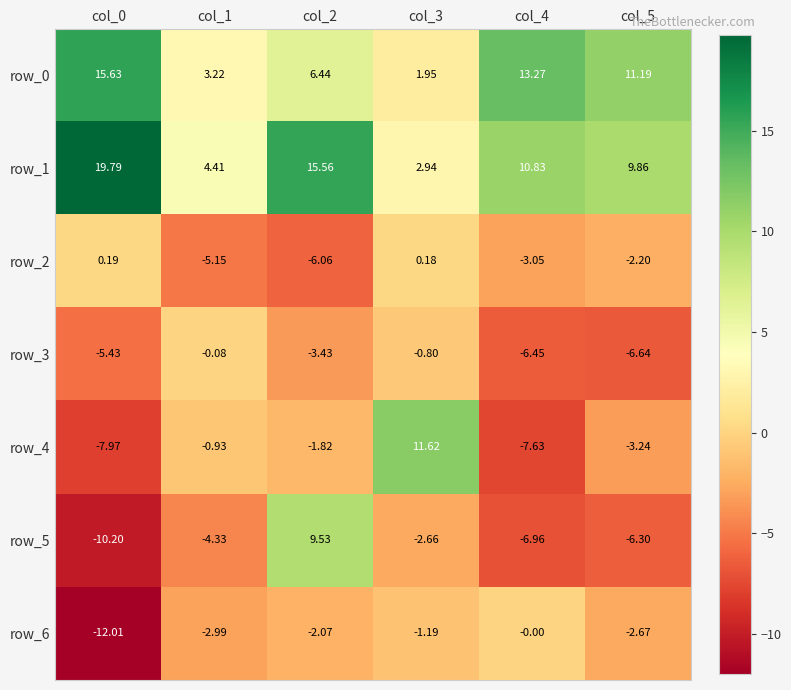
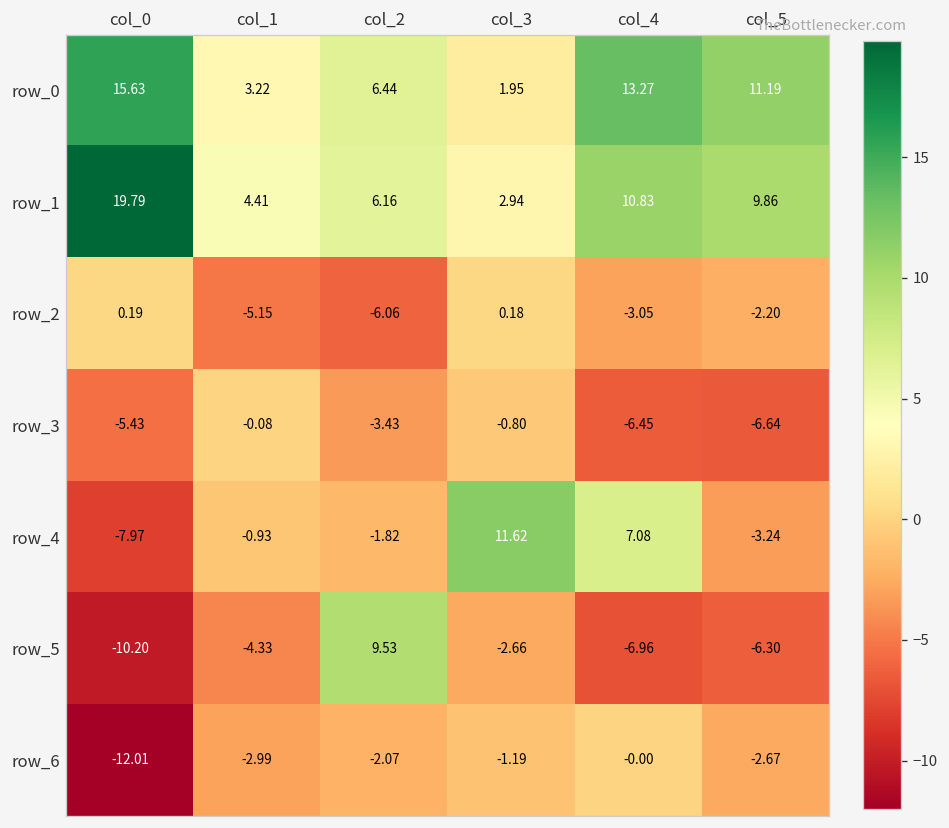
  {
    "row_0": {
      "col_0": 15.63,
      "col_1": 3.22,
      "col_2": 6.44,
      "col_3": 1.95,
      "col_4": 13.27,
      "col_5": 11.19
    },
    "row_1": {
      "col_0": 19.79,
      "col_1": 4.41,
-     "col_2": 15.56,
+     "col_2": 6.16,
      "col_3": 2.94,
      "col_4": 10.83,
      "col_5": 9.86
    },
    "row_2": {
      "col_0": 0.19,
      "col_1": -5.15,
      "col_2": -6.06,
      "col_3": 0.18,
      "col_4": -3.05,
      "col_5": -2.20
    },
    "row_3": {
      "col_0": -5.43,
      "col_1": -0.08,
      "col_2": -3.43,
      "col_3": -0.80,
      "col_4": -6.45,
      "col_5": -6.64
    },
    "row_4": {
      "col_0": -7.97,
      "col_1": -0.93,
      "col_2": -1.82,
      "col_3": 11.62,
-     "col_4": -7.63,
+     "col_4": 7.08,
      "col_5": -3.24
    },
    "row_5": {
      "col_0": -10.20,
      "col_1": -4.33,
      "col_2": 9.53,
      "col_3": -2.66,
      "col_4": -6.96,
      "col_5": -6.30
    },
    "row_6": {
      "col_0": -12.01,
      "col_1": -2.99,
      "col_2": -2.07,
      "col_3": -1.19,
      "col_4": -0.00,
      "col_5": -2.67
    }
  }
